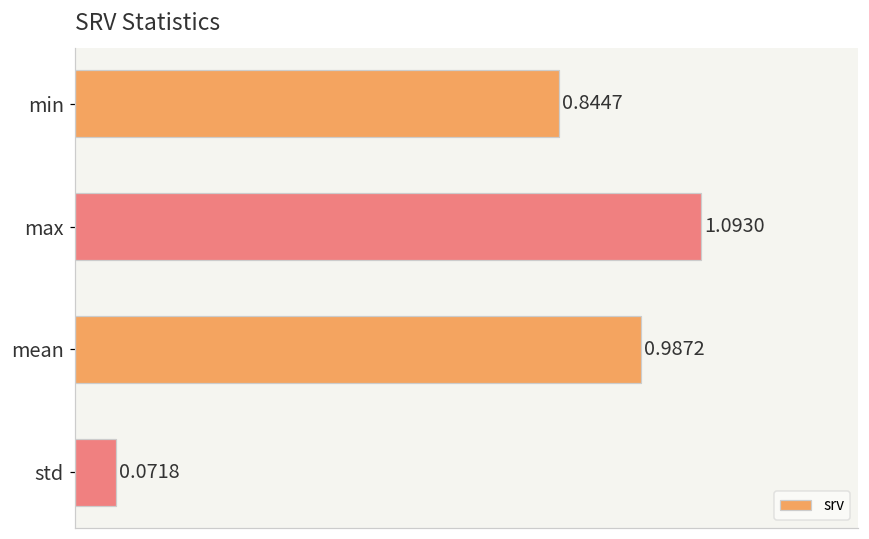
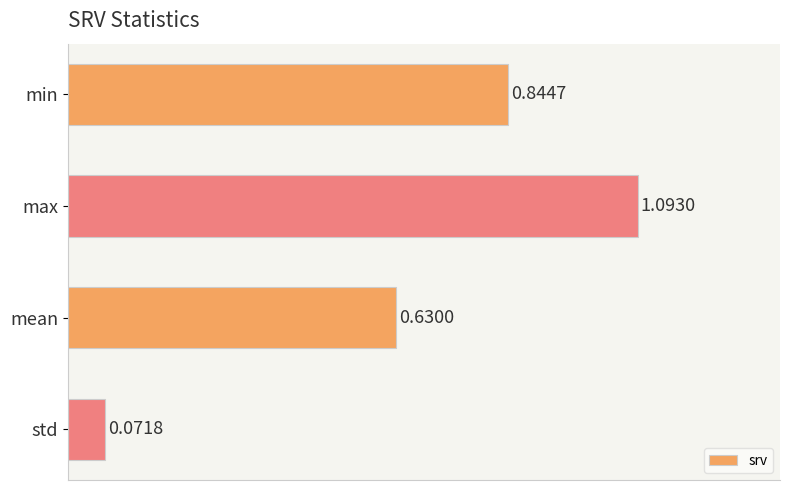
  {
    "min": 0.8447,
    "max": 1.0930,
-   "mean": 0.9872,
+   "mean": 0.6300,
    "std": 0.0718
  }
